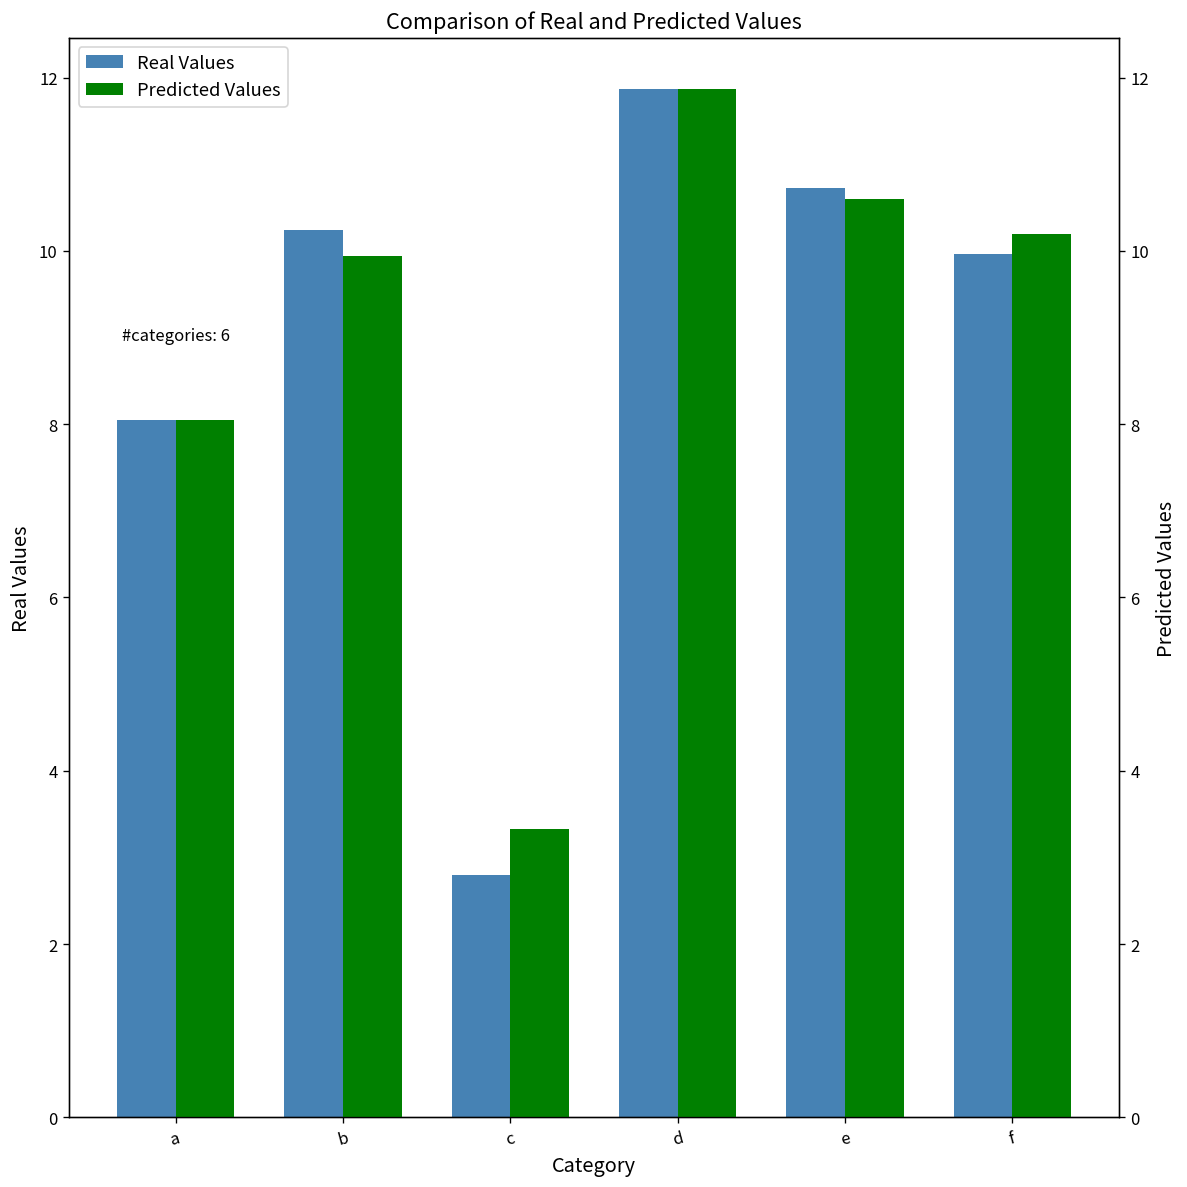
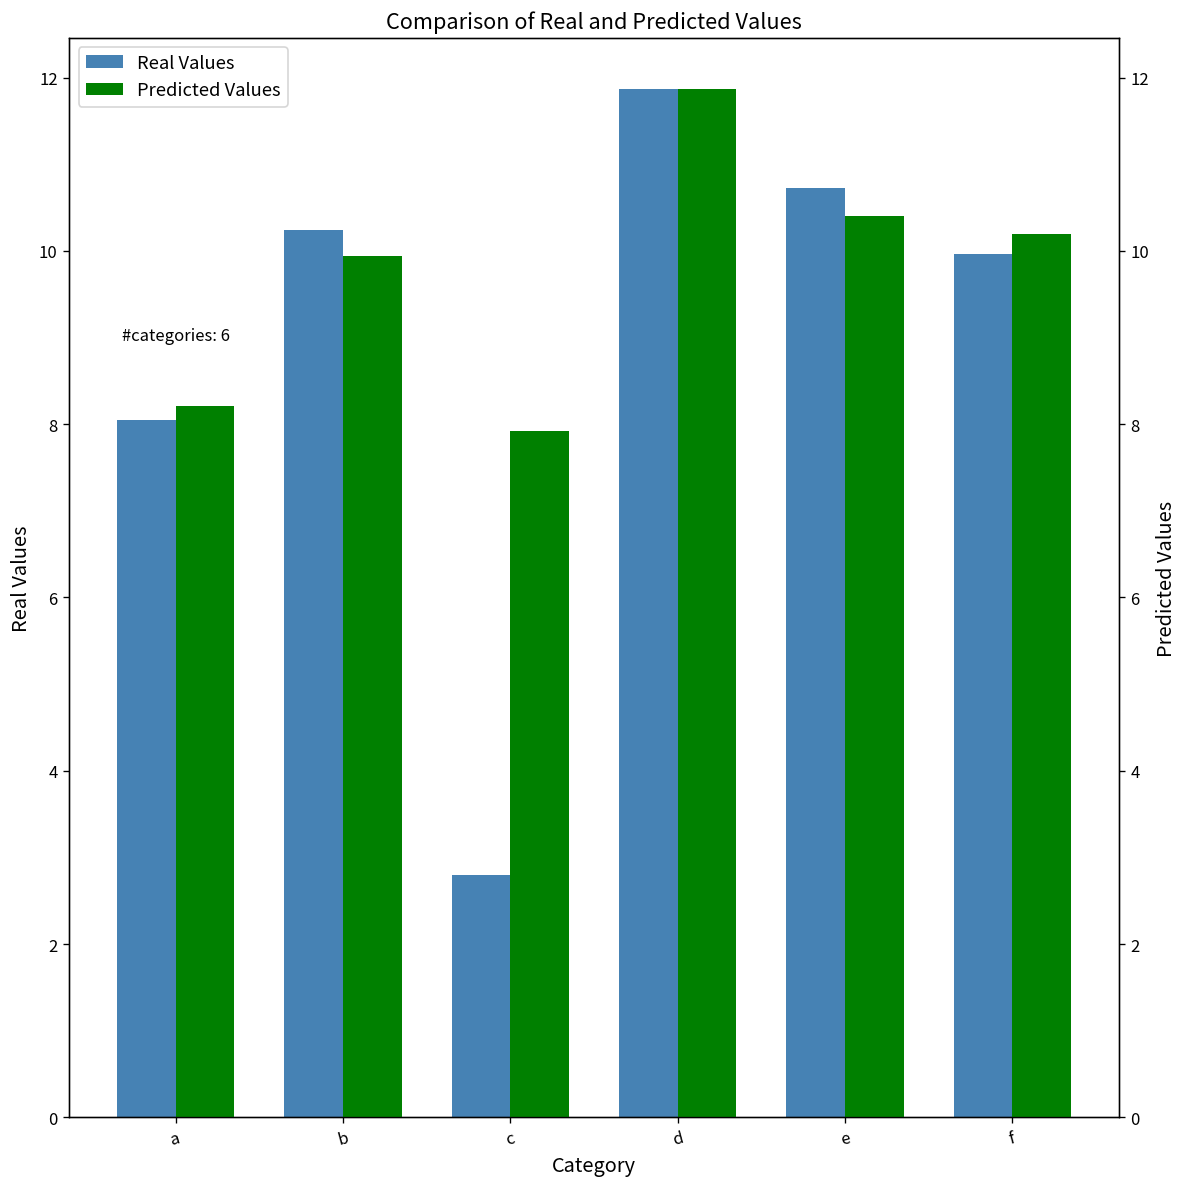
  {
    "Real Values": {
      "a": 8.1,
      "b": 10.2,
      "c": 2.8,
      "d": 11.9,
      "e": 10.7,
      "f": 10.0
    },
    "Predicted Values": {
-     "a": 8.1,
+     "a": 8.2,
      "b": 9.9,
-     "c": 3.3,
+     "c": 7.9,
      "d": 11.9,
-     "e": 10.6,
+     "e": 10.4,
      "f": 10.2
    }
  }
